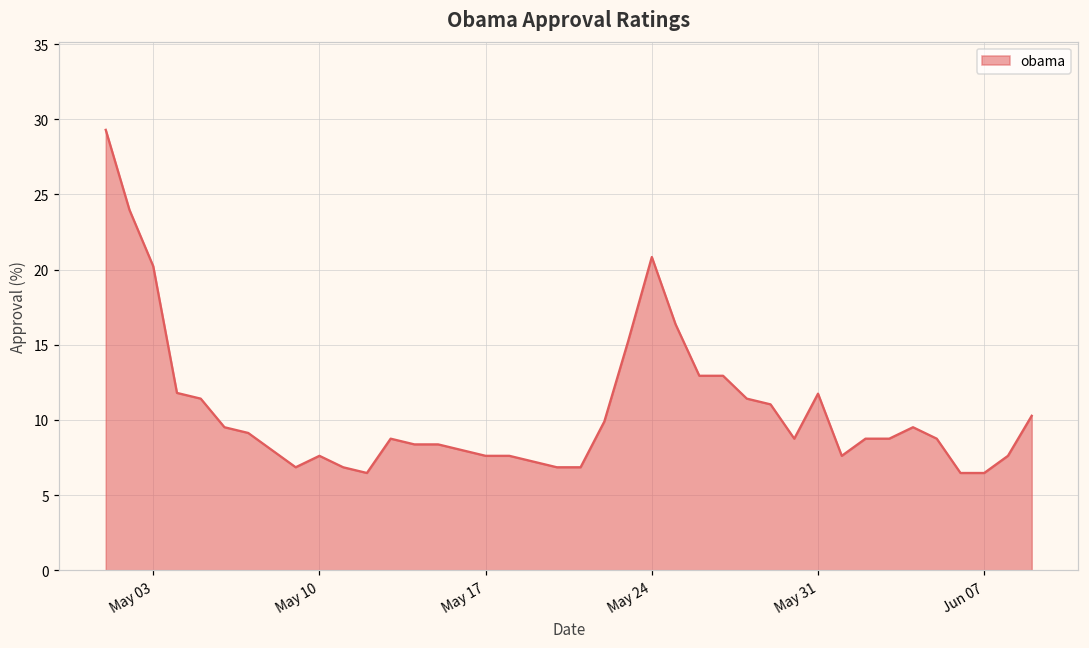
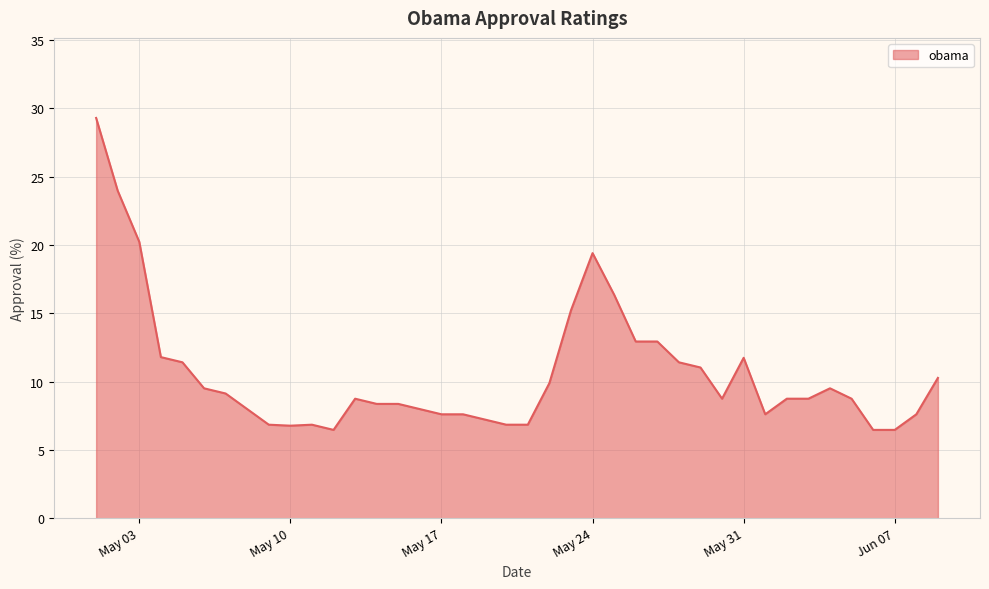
  {
    "May 03": 20.2,
-   "May 10": 7.6,
+   "May 10": 6.8,
    "May 17": 7.6,
-   "May 24": 20.8,
+   "May 24": 19.4,
    "May 31": 11.7,
    "Jun 07": 6.5
  }
